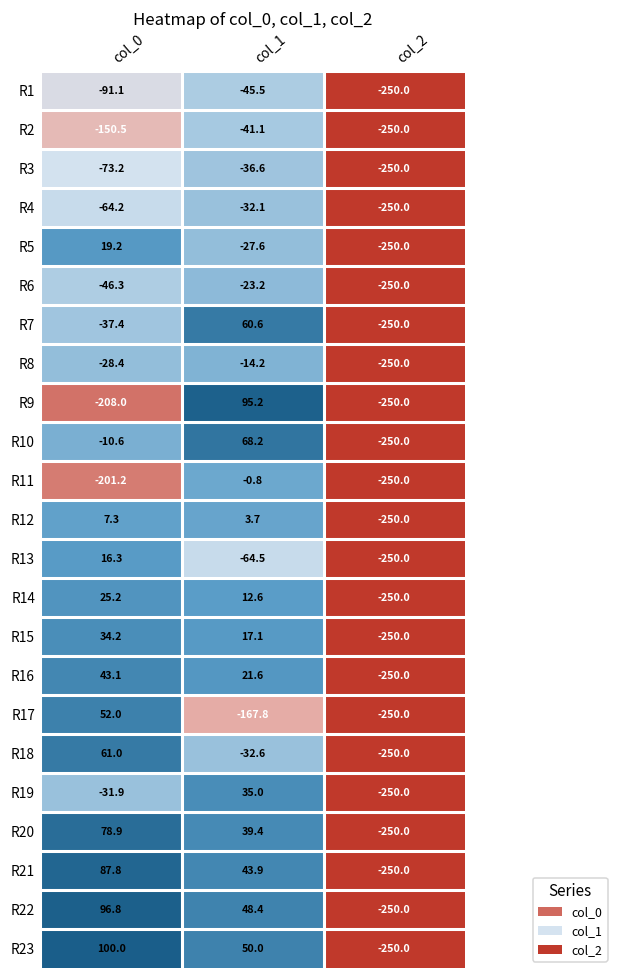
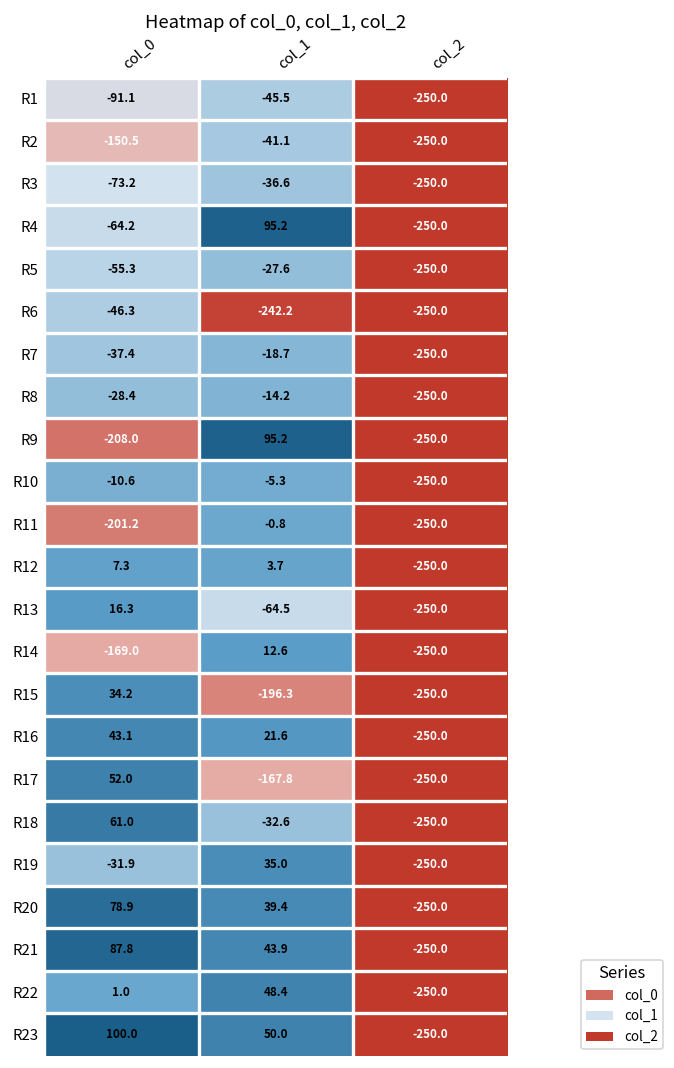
  {
    "R1": {
      "col_0": -91.1,
      "col_1": -45.5,
      "col_2": -250.0
    },
    "R2": {
      "col_0": -150.5,
      "col_1": -41.1,
      "col_2": -250.0
    },
    "R3": {
      "col_0": -73.2,
      "col_1": -36.6,
      "col_2": -250.0
    },
    "R4": {
      "col_0": -64.2,
-     "col_1": -32.1,
+     "col_1": 95.2,
      "col_2": -250.0
    },
    "R5": {
-     "col_0": 19.2,
+     "col_0": -55.3,
      "col_1": -27.6,
      "col_2": -250.0
    },
    "R6": {
      "col_0": -46.3,
-     "col_1": -23.2,
+     "col_1": -242.2,
      "col_2": -250.0
    },
    "R7": {
      "col_0": -37.4,
-     "col_1": 60.6,
+     "col_1": -18.7,
      "col_2": -250.0
    },
    "R8": {
      "col_0": -28.4,
      "col_1": -14.2,
      "col_2": -250.0
    },
    "R9": {
      "col_0": -208.0,
      "col_1": 95.2,
      "col_2": -250.0
    },
    "R10": {
      "col_0": -10.6,
-     "col_1": 68.2,
+     "col_1": -5.3,
      "col_2": -250.0
    },
    "R11": {
      "col_0": -201.2,
      "col_1": -0.8,
      "col_2": -250.0
    },
    "R12": {
      "col_0": 7.3,
      "col_1": 3.7,
      "col_2": -250.0
    },
    "R13": {
      "col_0": 16.3,
      "col_1": -64.5,
      "col_2": -250.0
    },
    "R14": {
-     "col_0": 25.2,
+     "col_0": -169.0,
      "col_1": 12.6,
      "col_2": -250.0
    },
    "R15": {
      "col_0": 34.2,
-     "col_1": 17.1,
+     "col_1": -196.3,
      "col_2": -250.0
    },
    "R16": {
      "col_0": 43.1,
      "col_1": 21.6,
      "col_2": -250.0
    },
    "R17": {
      "col_0": 52.0,
      "col_1": -167.8,
      "col_2": -250.0
    },
    "R18": {
      "col_0": 61.0,
      "col_1": -32.6,
      "col_2": -250.0
    },
    "R19": {
      "col_0": -31.9,
      "col_1": 35.0,
      "col_2": -250.0
    },
    "R20": {
      "col_0": 78.9,
      "col_1": 39.4,
      "col_2": -250.0
    },
    "R21": {
      "col_0": 87.8,
      "col_1": 43.9,
      "col_2": -250.0
    },
    "R22": {
-     "col_0": 96.8,
+     "col_0": 1.0,
      "col_1": 48.4,
      "col_2": -250.0
    },
    "R23": {
      "col_0": 100.0,
      "col_1": 50.0,
      "col_2": -250.0
    }
  }
